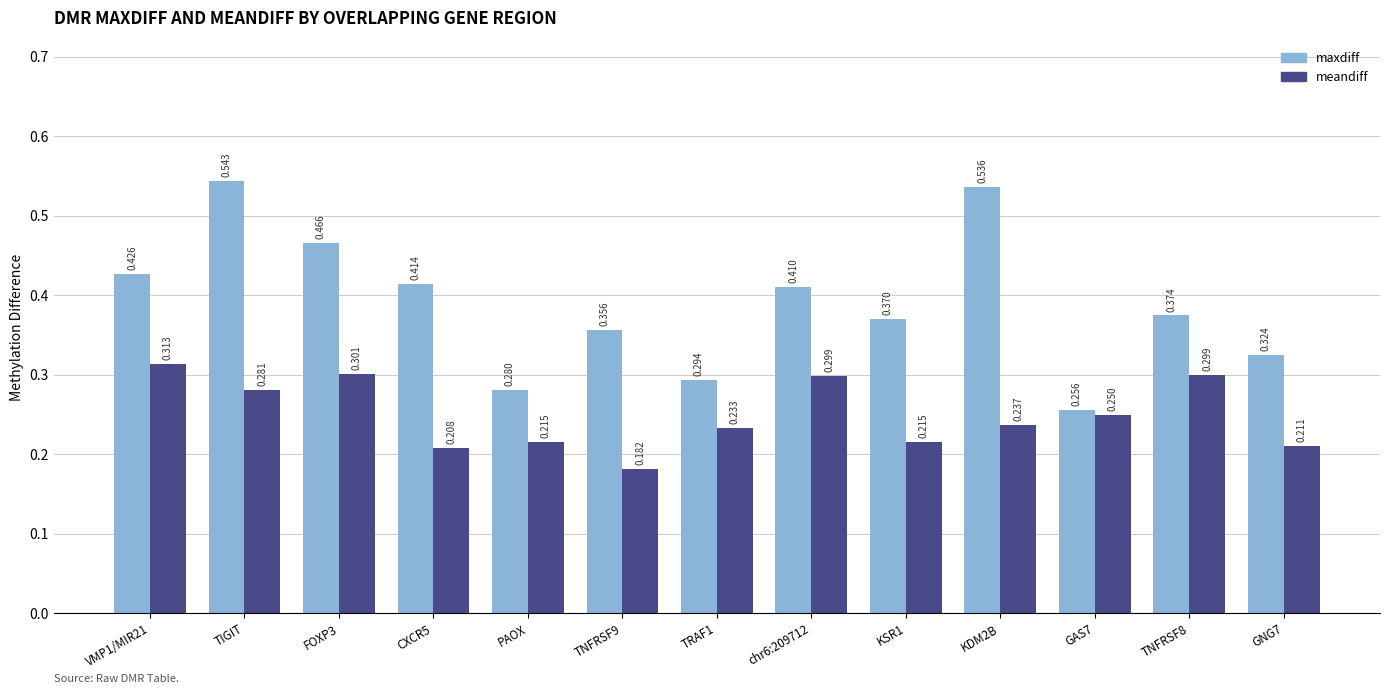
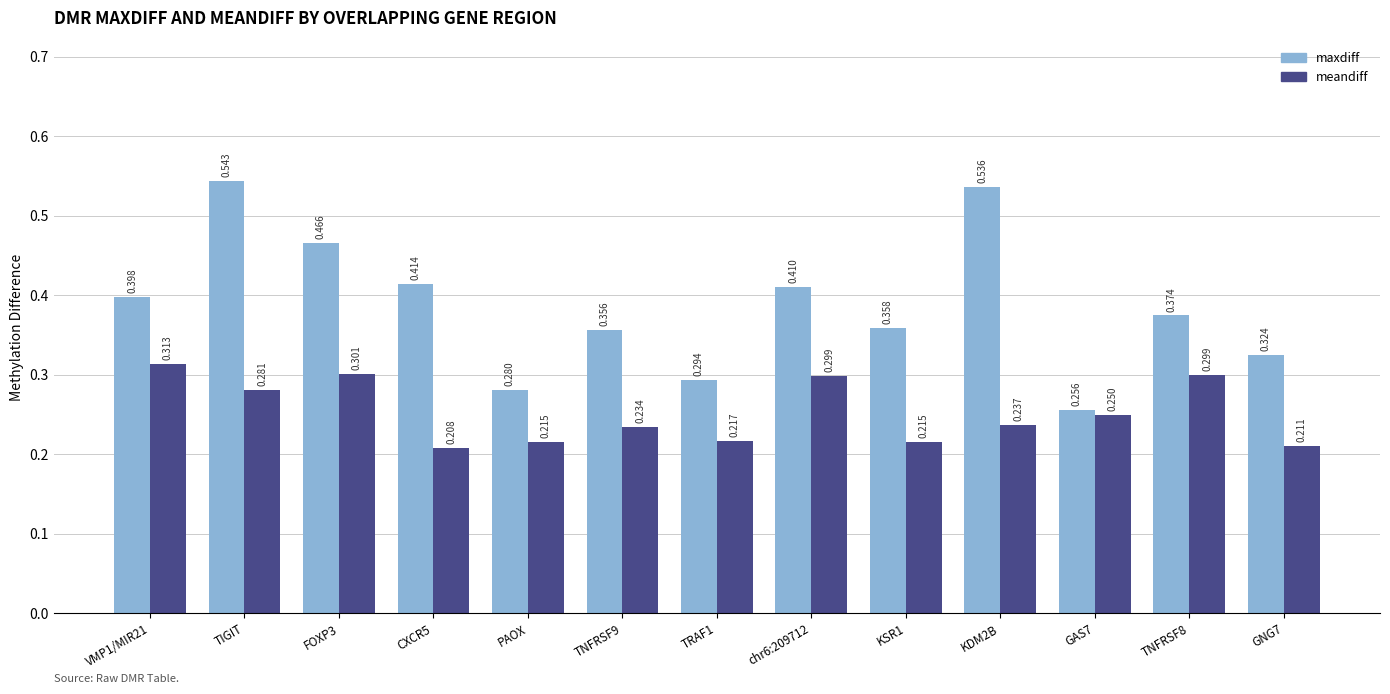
  {
    "maxdiff": {
-     "VMP1/MIR21": 0.426,
+     "VMP1/MIR21": 0.398,
      "TIGIT": 0.543,
      "FOXP3": 0.466,
      "CXCR5": 0.414,
      "PAOX": 0.280,
      "TNFRSF9": 0.356,
      "TRAF1": 0.294,
      "chr6:209712": 0.410,
-     "KSR1": 0.370,
+     "KSR1": 0.358,
      "KDM2B": 0.536,
      "GAS7": 0.256,
      "TNFRSF8": 0.374,
      "GNG7": 0.324
    },
    "meandiff": {
      "VMP1/MIR21": 0.313,
      "TIGIT": 0.281,
      "FOXP3": 0.301,
      "CXCR5": 0.208,
      "PAOX": 0.215,
-     "TNFRSF9": 0.182,
-     "TRAF1": 0.233,
+     "TNFRSF9": 0.234,
+     "TRAF1": 0.217,
      "chr6:209712": 0.299,
      "KSR1": 0.215,
      "KDM2B": 0.237,
      "GAS7": 0.250,
      "TNFRSF8": 0.299,
      "GNG7": 0.211
    }
  }
